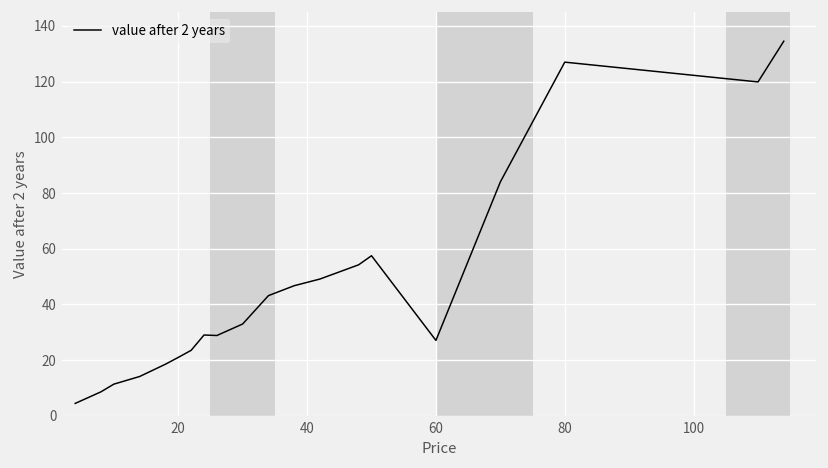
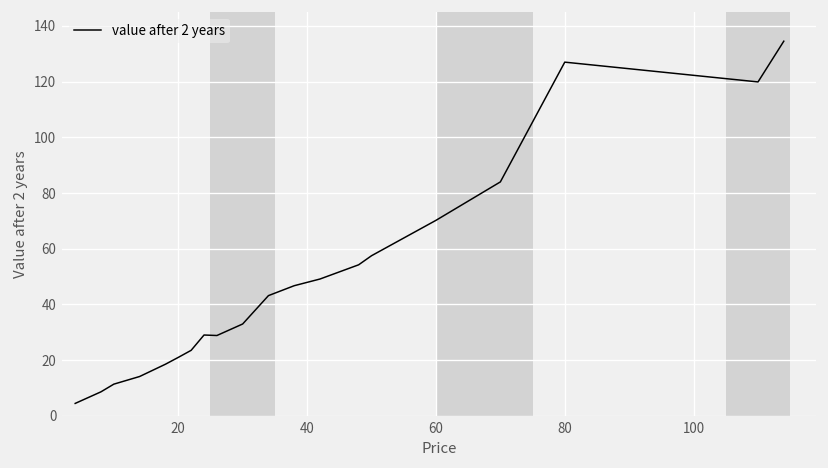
  {
    "20": 21,
-   "60": 27,
+   "60": 70,
    "80": 127
  }
